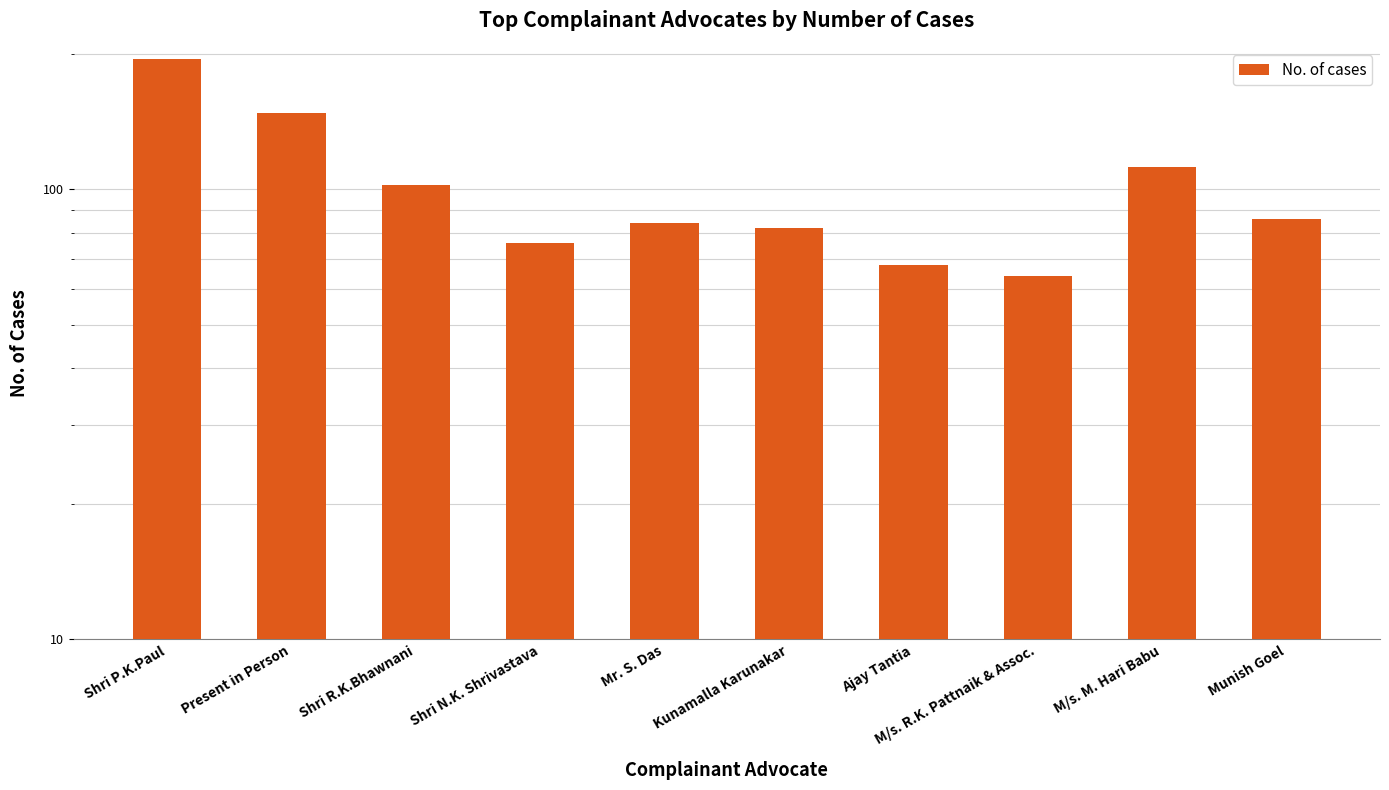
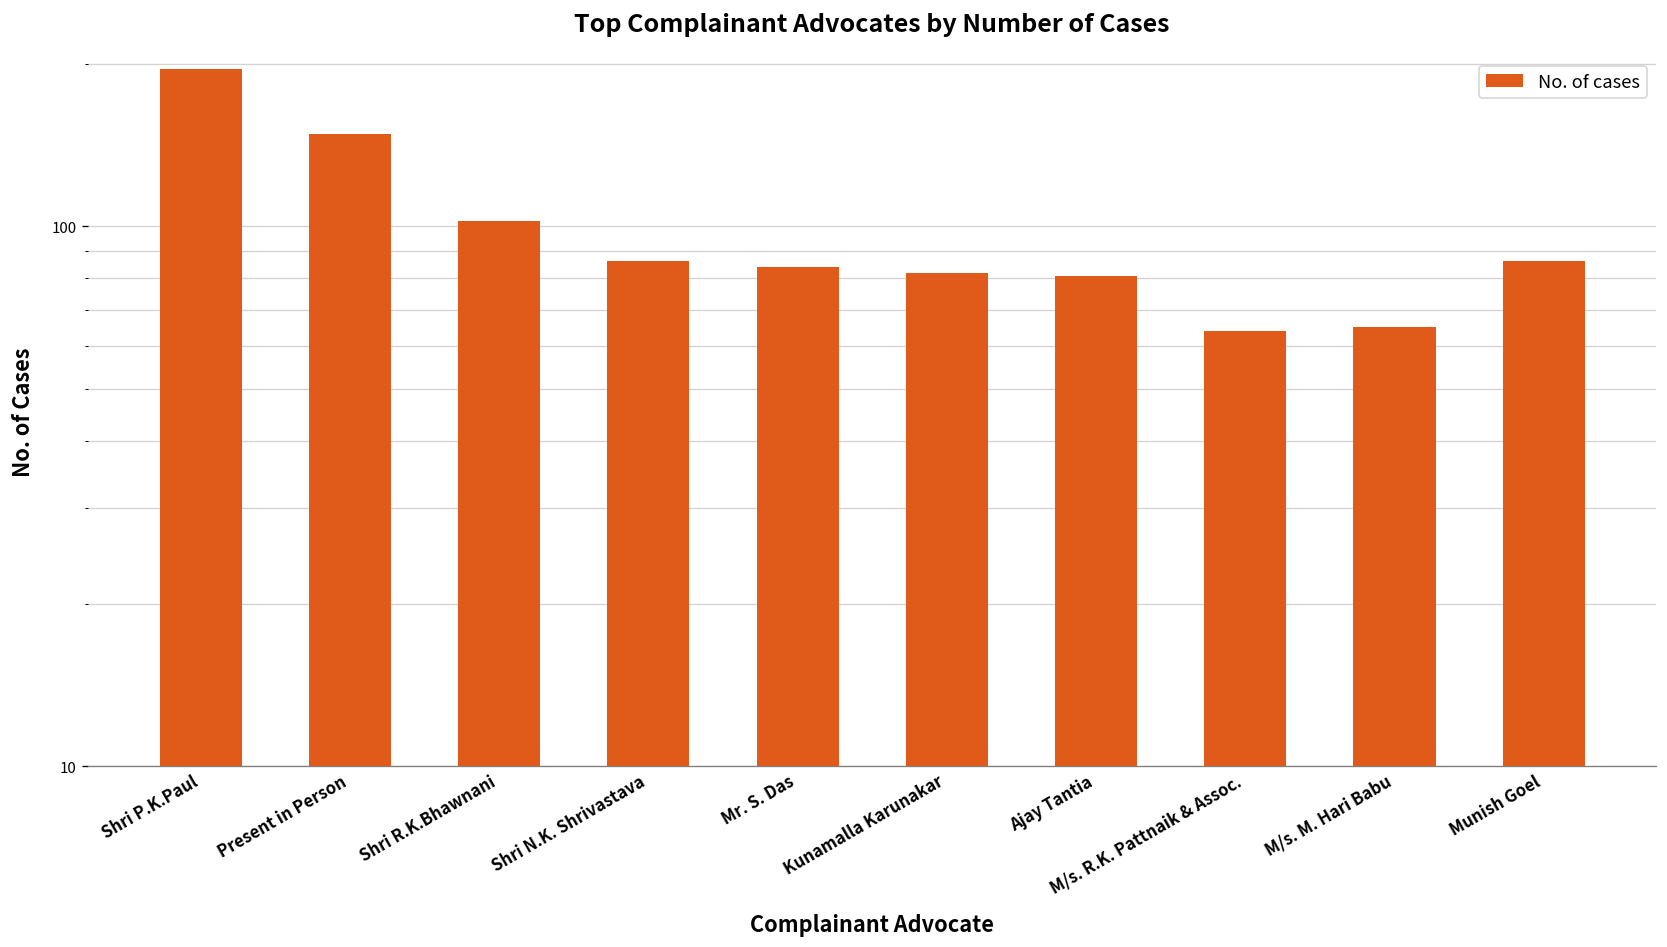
  {
    "Shri P.K.Paul": 195,
    "Present in Person": 148,
    "Shri R.K.Bhawnani": 102,
-   "Shri N.K. Shrivastava": 76,
+   "Shri N.K. Shrivastava": 86,
    "Mr. S. Das": 84,
    "Kunamalla Karunakar": 82,
-   "Ajay Tantia": 68,
+   "Ajay Tantia": 81,
    "M/s. R.K. Pattnaik & Assoc.": 64,
-   "M/s. M. Hari Babu": 112,
+   "M/s. M. Hari Babu": 65,
    "Munish Goel": 86
  }
